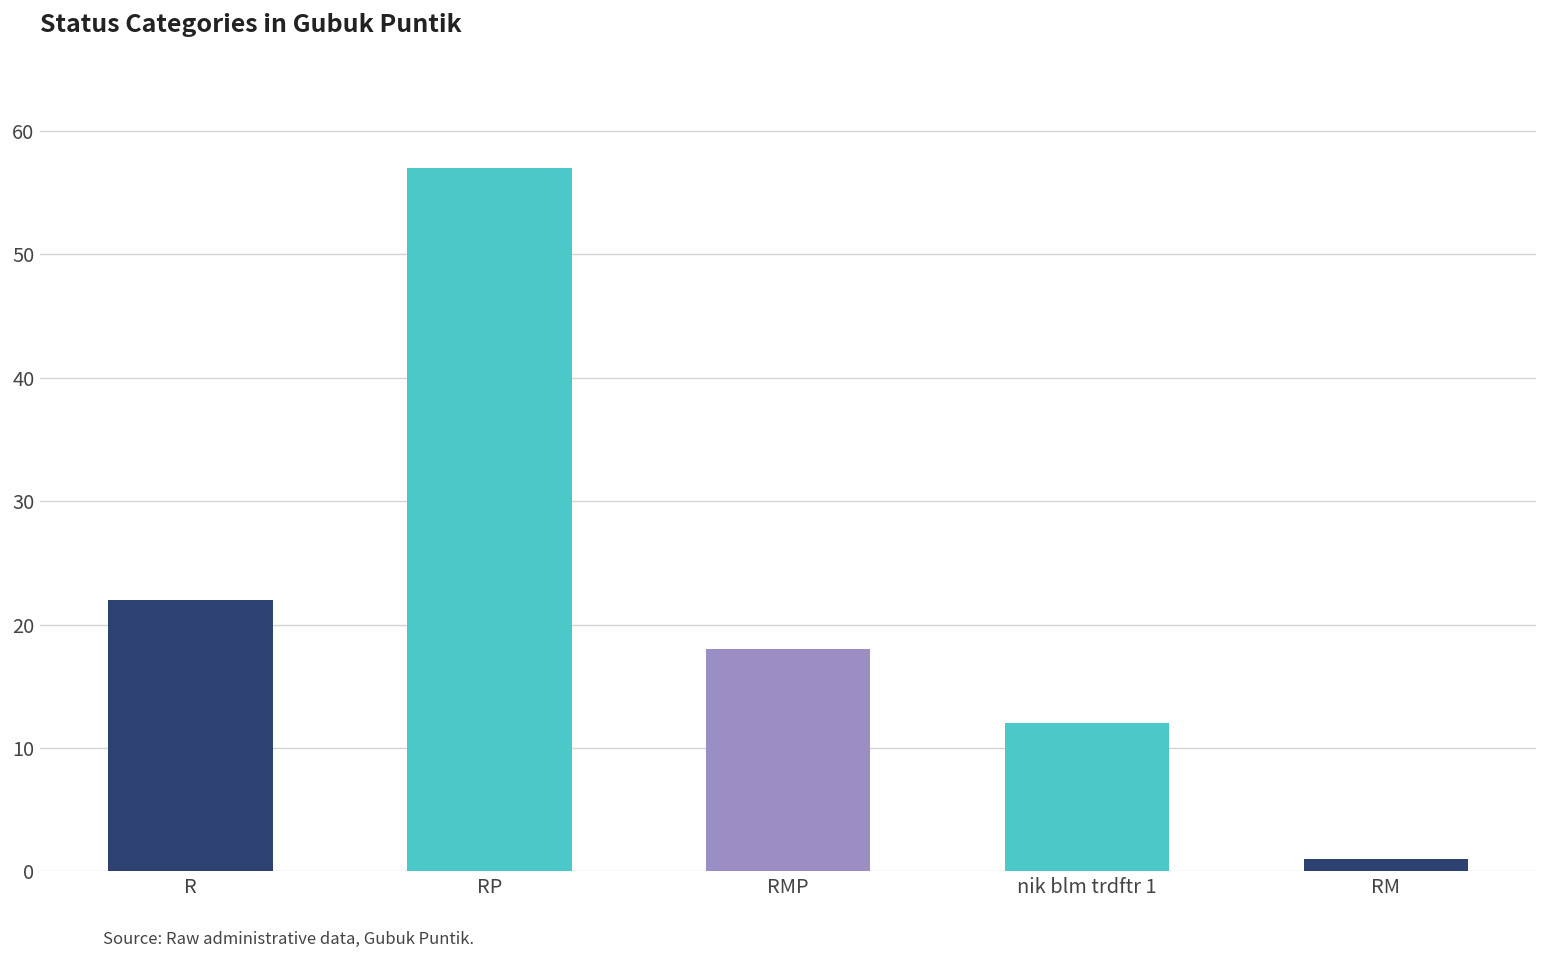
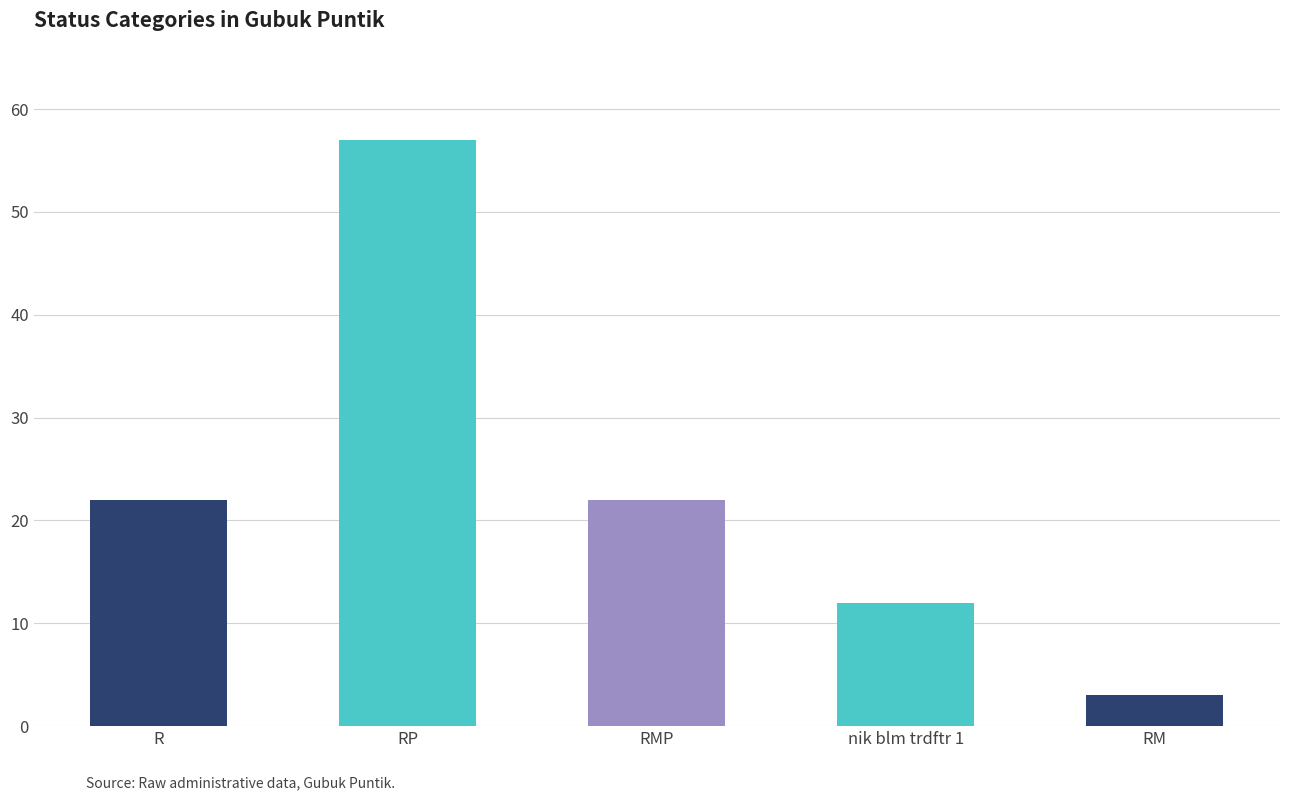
  {
    "R": 22,
    "RP": 57,
-   "RMP": 18,
+   "RMP": 22,
    "nik blm trdftr 1": 12,
-   "RM": 1
+   "RM": 3
  }
